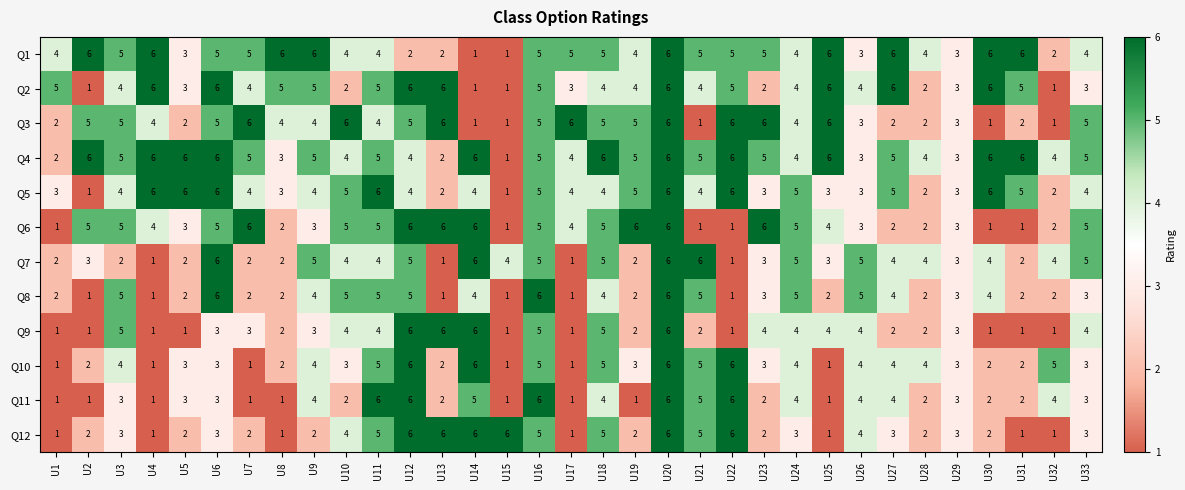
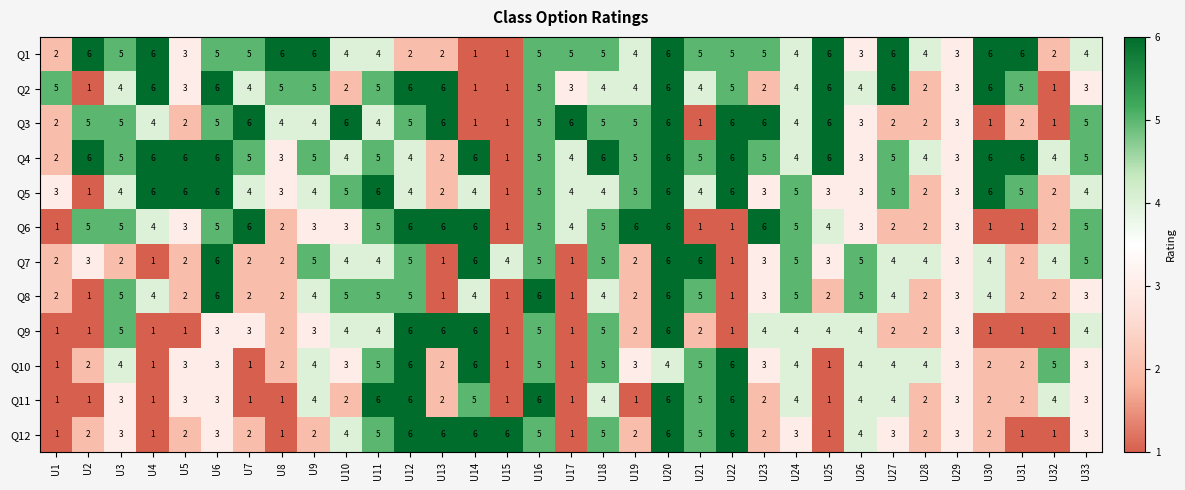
  {
    "Q1": {
-     "U1": 4,
+     "U1": 2,
      "U2": 6,
      "U3": 5,
      "U4": 6,
      "U5": 3,
      "U6": 5,
      "U7": 5,
      "U8": 6,
      "U9": 6,
      "U10": 4,
      "U11": 4,
      "U12": 2,
      "U13": 2,
      "U14": 1,
      "U15": 1,
      "U16": 5,
      "U17": 5,
      "U18": 5,
      "U19": 4,
      "U20": 6,
      "U21": 5,
      "U22": 5,
      "U23": 5,
      "U24": 4,
      "U25": 6,
      "U26": 3,
      "U27": 6,
      "U28": 4,
      "U29": 3,
      "U30": 6,
      "U31": 6,
      "U32": 2,
      "U33": 4
    },
    "Q6": {
      "U1": 1,
      "U2": 5,
      "U3": 5,
      "U4": 4,
      "U5": 3,
      "U6": 5,
      "U7": 6,
      "U8": 2,
      "U9": 3,
-     "U10": 5,
+     "U10": 3,
      "U11": 5,
      "U12": 6,
      "U13": 6,
      "U14": 6,
      "U15": 1,
      "U16": 5,
      "U17": 4,
      "U18": 5,
      "U19": 6,
      "U20": 6,
      "U21": 1,
      "U22": 1,
      "U23": 6,
      "U24": 5,
      "U25": 4,
      "U26": 3,
      "U27": 2,
      "U28": 2,
      "U29": 3,
      "U30": 1,
      "U31": 1,
      "U32": 2,
      "U33": 5
    },
    "Q8": {
      "U1": 2,
      "U2": 1,
      "U3": 5,
-     "U4": 1,
+     "U4": 4,
      "U5": 2,
      "U6": 6,
      "U7": 2,
      "U8": 2,
      "U9": 4,
      "U10": 5,
      "U11": 5,
      "U12": 5,
      "U13": 1,
      "U14": 4,
      "U15": 1,
      "U16": 6,
      "U17": 1,
      "U18": 4,
      "U19": 2,
      "U20": 6,
      "U21": 5,
      "U22": 1,
      "U23": 3,
      "U24": 5,
      "U25": 2,
      "U26": 5,
      "U27": 4,
      "U28": 2,
      "U29": 3,
      "U30": 4,
      "U31": 2,
      "U32": 2,
      "U33": 3
    },
    "Q10": {
      "U1": 1,
      "U2": 2,
      "U3": 4,
      "U4": 1,
      "U5": 3,
      "U6": 3,
      "U7": 1,
      "U8": 2,
      "U9": 4,
      "U10": 3,
      "U11": 5,
      "U12": 6,
      "U13": 2,
      "U14": 6,
      "U15": 1,
      "U16": 5,
      "U17": 1,
      "U18": 5,
      "U19": 3,
-     "U20": 6,
+     "U20": 4,
      "U21": 5,
      "U22": 6,
      "U23": 3,
      "U24": 4,
      "U25": 1,
      "U26": 4,
      "U27": 4,
      "U28": 4,
      "U29": 3,
      "U30": 2,
      "U31": 2,
      "U32": 5,
      "U33": 3
    }
  }
